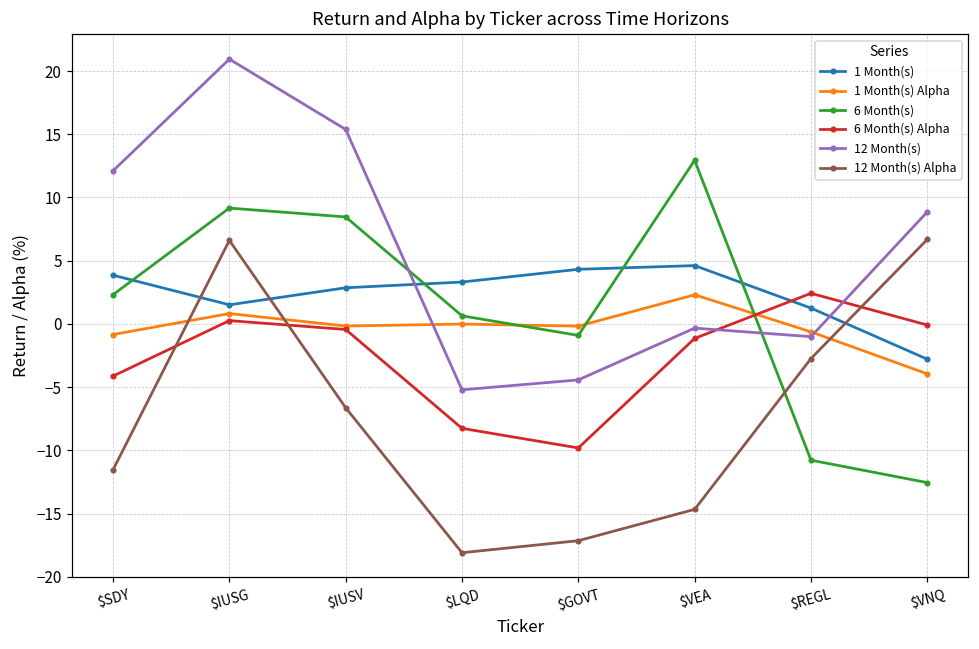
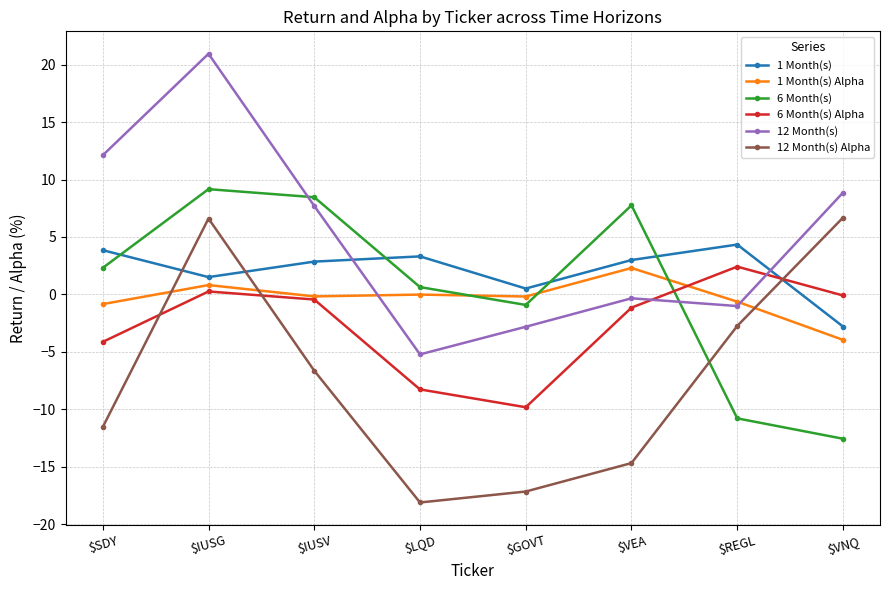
  {
    "1 Month(s)": {
      "$SDY": 3.9,
      "$IUSG": 1.5,
      "$IUSV": 2.9,
      "$LQD": 3.3,
-     "$GOVT": 4.3,
-     "$VEA": 4.6,
-     "$REGL": 1.3,
+     "$GOVT": 0.5,
+     "$VEA": 3.0,
+     "$REGL": 4.3,
      "$VNQ": -2.8
    },
    "1 Month(s) Alpha": {
      "$SDY": -0.8,
      "$IUSG": 0.8,
      "$IUSV": -0.2,
      "$LQD": 0.0,
      "$GOVT": -0.2,
      "$VEA": 2.3,
      "$REGL": -0.6,
      "$VNQ": -3.9
    },
    "6 Month(s)": {
      "$SDY": 2.3,
      "$IUSG": 9.2,
      "$IUSV": 8.5,
      "$LQD": 0.6,
      "$GOVT": -0.9,
-     "$VEA": 12.9,
+     "$VEA": 7.8,
      "$REGL": -10.8,
      "$VNQ": -12.5
    },
    "6 Month(s) Alpha": {
      "$SDY": -4.1,
      "$IUSG": 0.3,
      "$IUSV": -0.4,
      "$LQD": -8.3,
      "$GOVT": -9.8,
      "$VEA": -1.1,
      "$REGL": 2.4,
      "$VNQ": -0.1
    },
    "12 Month(s)": {
      "$SDY": 12.1,
      "$IUSG": 20.9,
-     "$IUSV": 15.4,
+     "$IUSV": 7.7,
      "$LQD": -5.2,
-     "$GOVT": -4.4,
+     "$GOVT": -2.8,
      "$VEA": -0.3,
      "$REGL": -1.0,
      "$VNQ": 8.9
    },
    "12 Month(s) Alpha": {
      "$SDY": -11.5,
      "$IUSG": 6.6,
      "$IUSV": -6.6,
      "$LQD": -18.1,
      "$GOVT": -17.1,
      "$VEA": -14.7,
      "$REGL": -2.7,
      "$VNQ": 6.7
    }
  }
